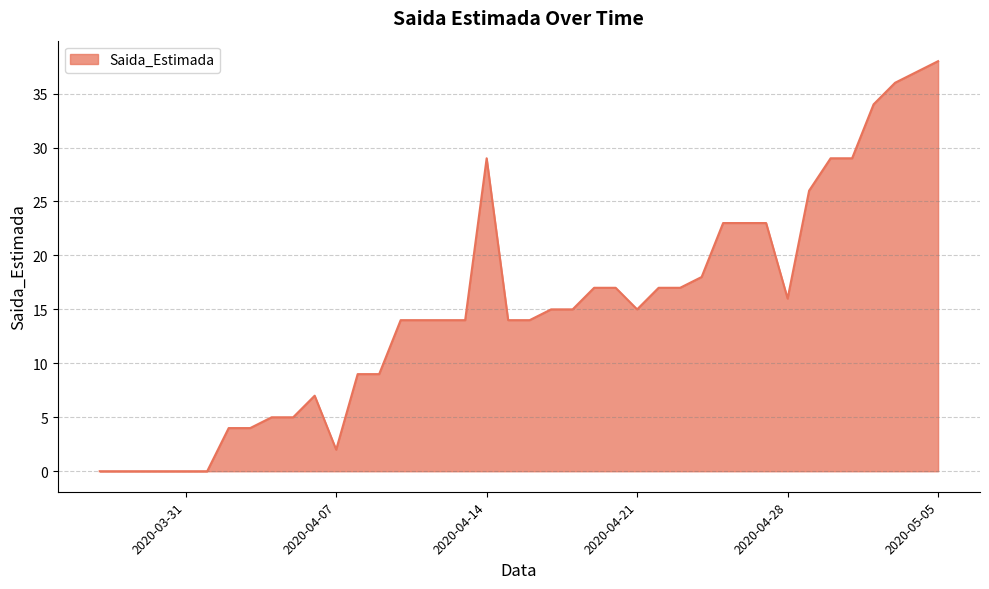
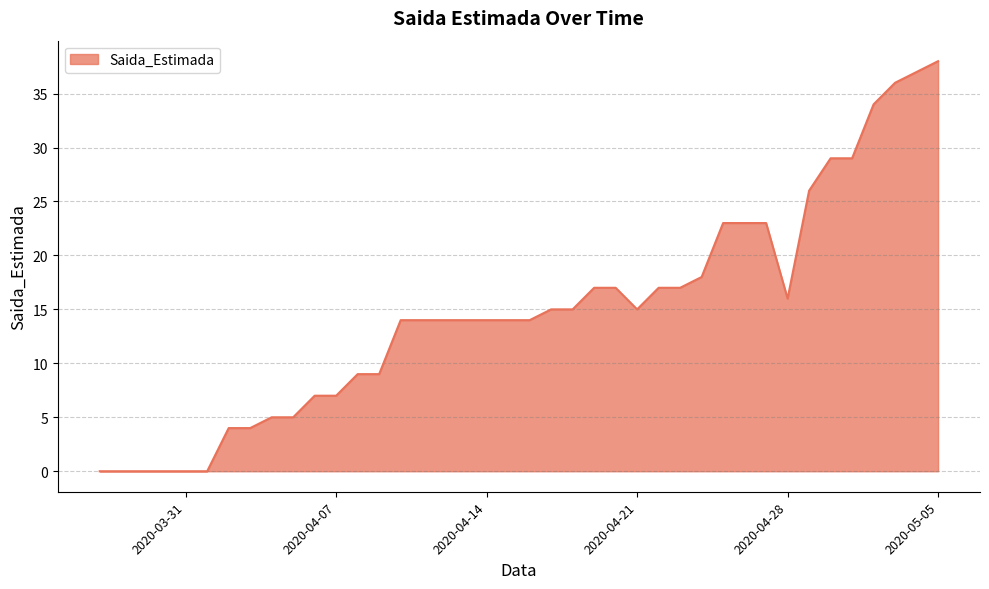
  {
    "2020-03-31": 0,
-   "2020-04-07": 2,
-   "2020-04-14": 29,
+   "2020-04-07": 7,
+   "2020-04-14": 14,
    "2020-04-21": 15,
    "2020-04-28": 16,
    "2020-05-05": 38
  }
